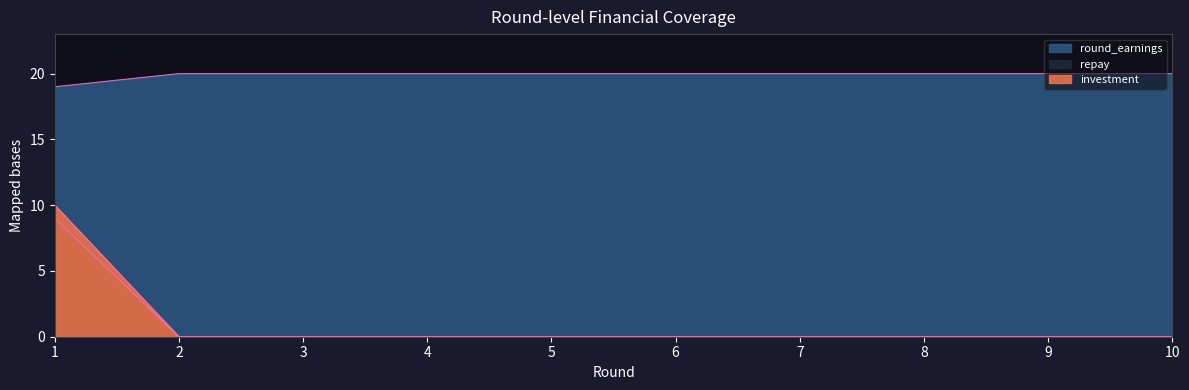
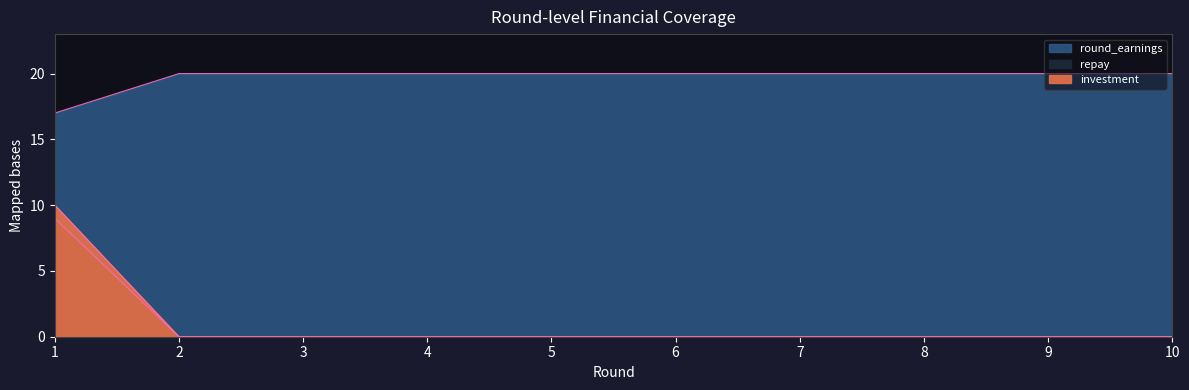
  {
    "round_earnings": {
-     "1": 19,
+     "1": 17,
      "2": 20,
      "3": 20,
      "4": 20,
      "5": 20,
      "6": 20,
      "7": 20,
      "8": 20,
      "10": 20
    },
    "repay": {
      "1": 9
    },
    "investment": {
      "1": 10
    }
  }
